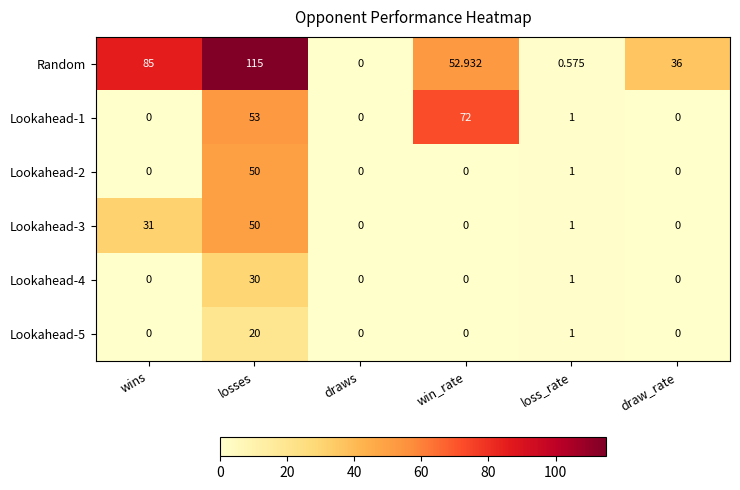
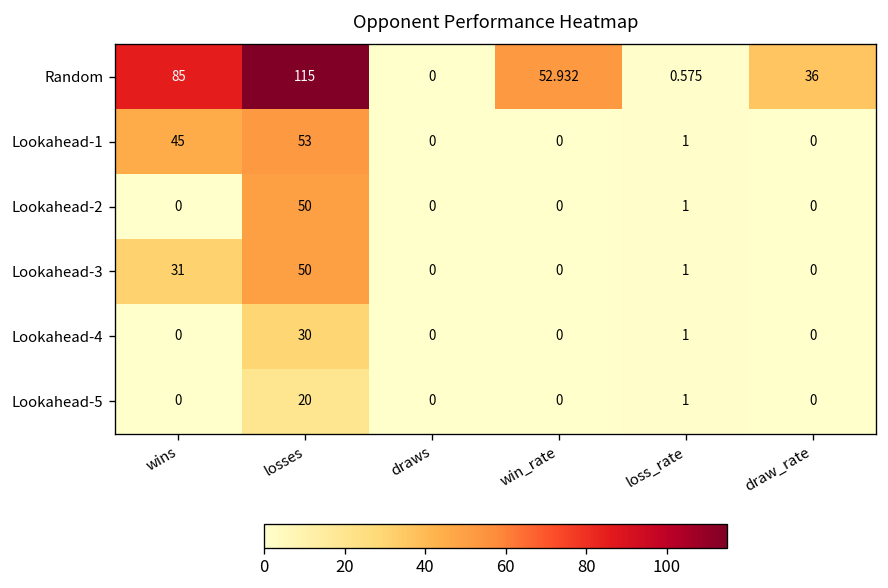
  {
    "Random": {
      "wins": 85,
      "losses": 115,
      "draws": 0,
      "win_rate": 52.932,
      "loss_rate": 0.575,
      "draw_rate": 36
    },
    "Lookahead-1": {
-     "wins": 0,
+     "wins": 45,
      "losses": 53,
      "draws": 0,
-     "win_rate": 72,
+     "win_rate": 0,
      "loss_rate": 1,
      "draw_rate": 0
    },
    "Lookahead-2": {
      "wins": 0,
      "losses": 50,
      "draws": 0,
      "win_rate": 0,
      "loss_rate": 1,
      "draw_rate": 0
    },
    "Lookahead-3": {
      "wins": 31,
      "losses": 50,
      "draws": 0,
      "win_rate": 0,
      "loss_rate": 1,
      "draw_rate": 0
    },
    "Lookahead-4": {
      "wins": 0,
      "losses": 30,
      "draws": 0,
      "win_rate": 0,
      "loss_rate": 1,
      "draw_rate": 0
    },
    "Lookahead-5": {
      "wins": 0,
      "losses": 20,
      "draws": 0,
      "win_rate": 0,
      "loss_rate": 1,
      "draw_rate": 0
    }
  }
